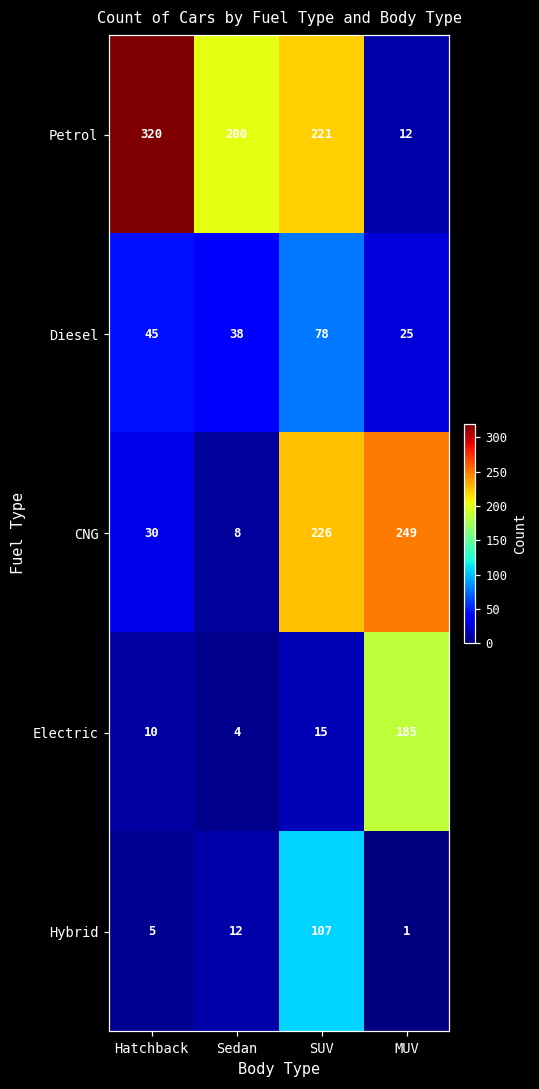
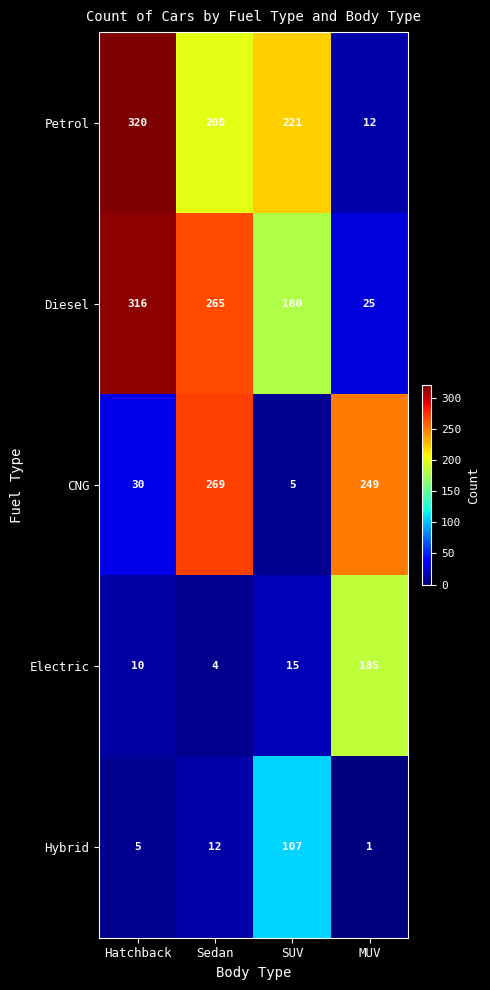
  {
    "Petrol": {
      "Hatchback": 320,
      "Sedan": 200,
      "SUV": 221,
      "MUV": 12
    },
    "Diesel": {
-     "Hatchback": 45,
-     "Sedan": 38,
-     "SUV": 78,
+     "Hatchback": 316,
+     "Sedan": 265,
+     "SUV": 180,
      "MUV": 25
    },
    "CNG": {
      "Hatchback": 30,
-     "Sedan": 8,
-     "SUV": 226,
+     "Sedan": 269,
+     "SUV": 5,
      "MUV": 249
    },
    "Electric": {
      "Hatchback": 10,
      "Sedan": 4,
      "SUV": 15,
      "MUV": 185
    },
    "Hybrid": {
      "Hatchback": 5,
      "Sedan": 12,
      "SUV": 107,
      "MUV": 1
    }
  }
